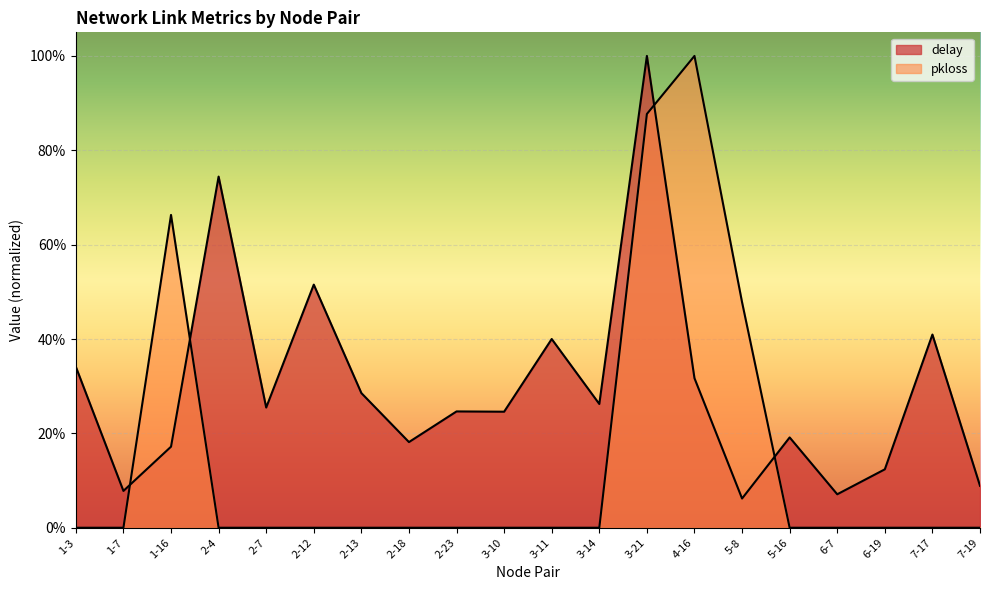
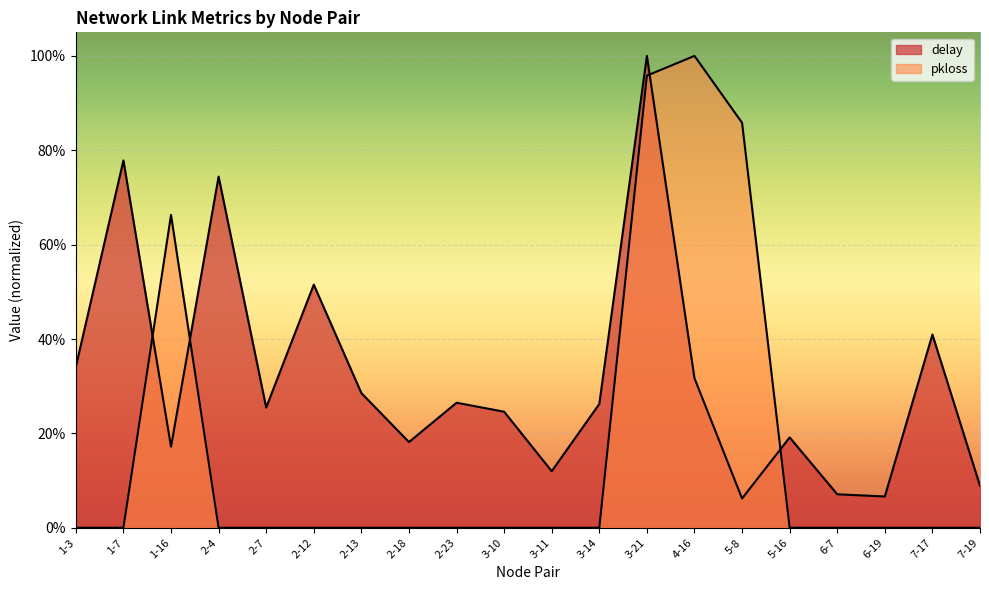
  {
    "delay": {
      "1-3": "34%",
-     "1-7": "8%",
+     "1-7": "78%",
      "1-16": "17%",
      "2-4": "74%",
      "2-7": "25%",
      "2-12": "52%",
      "2-13": "29%",
      "2-18": "18%",
-     "2-23": "25%",
+     "2-23": "26%",
      "3-10": "25%",
-     "3-11": "40%",
+     "3-11": "12%",
      "3-14": "26%",
      "3-21": "100%",
      "4-16": "32%",
      "5-8": "6%",
      "5-16": "19%",
      "6-7": "7%",
-     "6-19": "12%",
+     "6-19": "7%",
      "7-17": "41%",
      "7-19": "9%"
    },
    "pkloss": {
      "1-3": "0%",
      "1-7": "0%",
      "1-16": "66%",
      "2-4": "0%",
      "2-7": "0%",
      "2-12": "0%",
      "2-13": "0%",
      "2-18": "0%",
      "2-23": "0%",
      "3-10": "0%",
      "3-11": "0%",
      "3-14": "0%",
-     "3-21": "88%",
+     "3-21": "96%",
      "4-16": "100%",
-     "5-8": "48%",
+     "5-8": "86%",
      "5-16": "0%",
      "6-7": "0%",
      "6-19": "0%",
      "7-17": "0%",
      "7-19": "0%"
    }
  }
